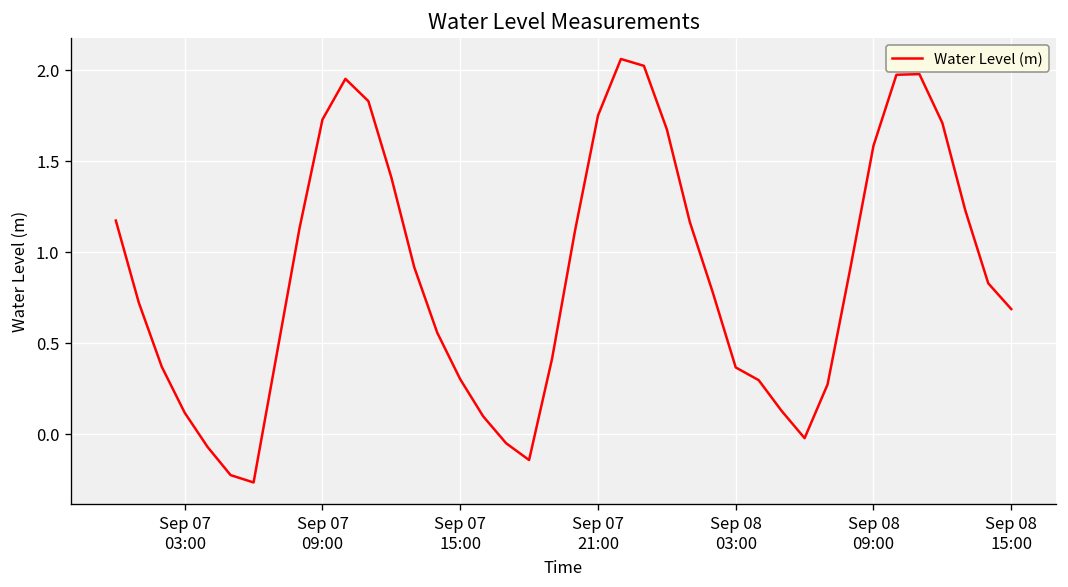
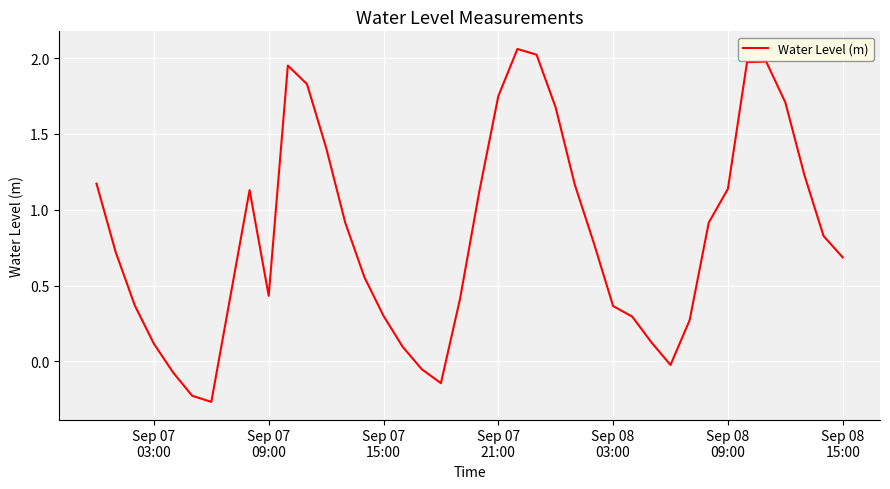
  {
    "Sep 07 03:00": 0.12,
-   "Sep 07 09:00": 1.73,
+   "Sep 07 09:00": 0.43,
    "Sep 07 15:00": 0.30,
    "Sep 07 21:00": 1.75,
    "Sep 08 03:00": 0.37,
-   "Sep 08 09:00": 1.58,
+   "Sep 08 09:00": 1.14,
    "Sep 08 15:00": 0.69
  }
